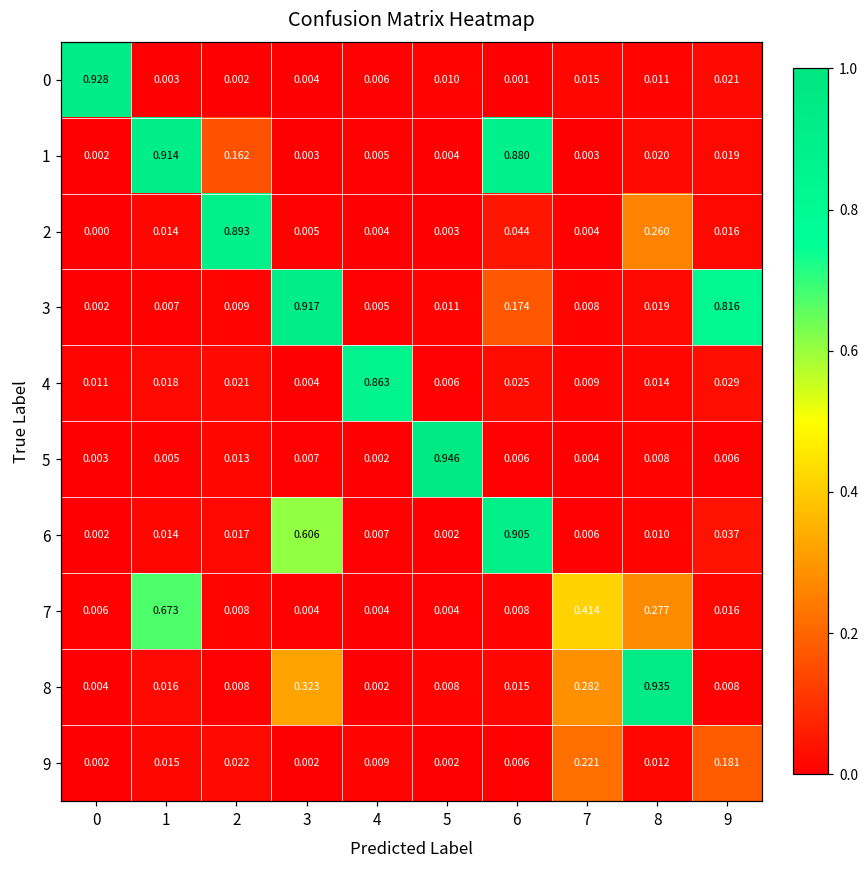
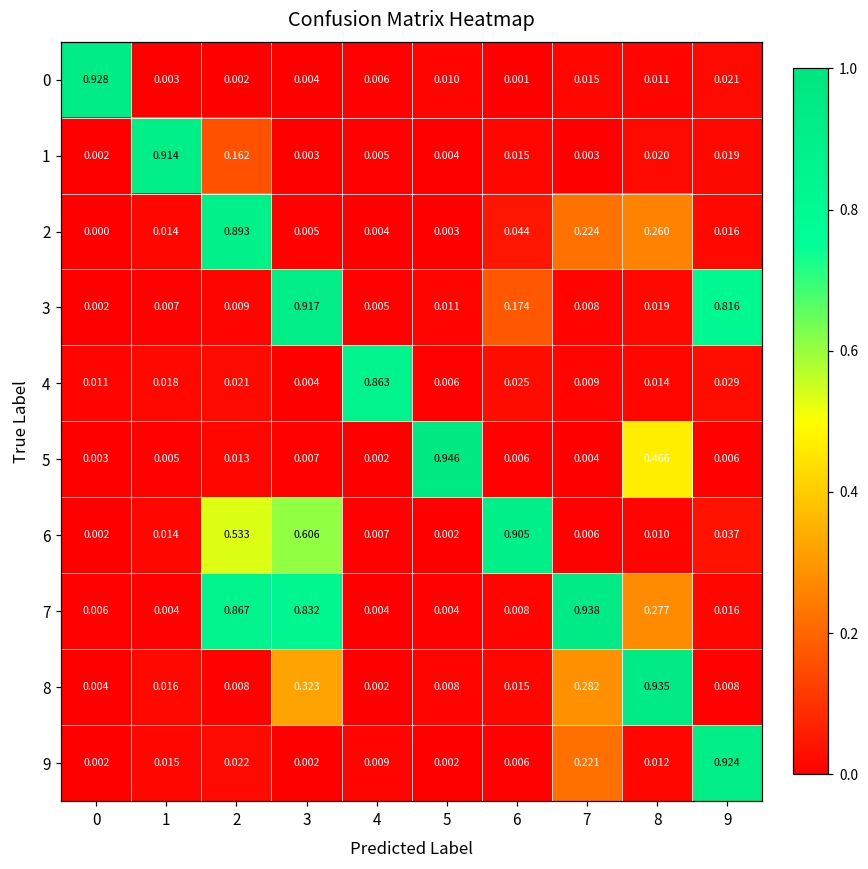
  {
    "0": {
      "0": 0.928,
      "1": 0.003,
      "2": 0.002,
      "3": 0.004,
      "4": 0.006,
      "5": 0.010,
      "6": 0.001,
      "7": 0.015,
      "8": 0.011,
      "9": 0.021
    },
    "1": {
      "0": 0.002,
      "1": 0.914,
      "2": 0.162,
      "3": 0.003,
      "4": 0.005,
      "5": 0.004,
-     "6": 0.880,
+     "6": 0.015,
      "7": 0.003,
      "8": 0.020,
      "9": 0.019
    },
    "2": {
      "0": 0.000,
      "1": 0.014,
      "2": 0.893,
      "3": 0.005,
      "4": 0.004,
      "5": 0.003,
      "6": 0.044,
-     "7": 0.004,
+     "7": 0.224,
      "8": 0.260,
      "9": 0.016
    },
    "3": {
      "0": 0.002,
      "1": 0.007,
      "2": 0.009,
      "3": 0.917,
      "4": 0.005,
      "5": 0.011,
      "6": 0.174,
      "7": 0.008,
      "8": 0.019,
      "9": 0.816
    },
    "4": {
      "0": 0.011,
      "1": 0.018,
      "2": 0.021,
      "3": 0.004,
      "4": 0.863,
      "5": 0.006,
      "6": 0.025,
      "7": 0.009,
      "8": 0.014,
      "9": 0.029
    },
    "5": {
      "0": 0.003,
      "1": 0.005,
      "2": 0.013,
      "3": 0.007,
      "4": 0.002,
      "5": 0.946,
      "6": 0.006,
      "7": 0.004,
-     "8": 0.008,
+     "8": 0.466,
      "9": 0.006
    },
    "6": {
      "0": 0.002,
      "1": 0.014,
-     "2": 0.017,
+     "2": 0.533,
      "3": 0.606,
      "4": 0.007,
      "5": 0.002,
      "6": 0.905,
      "7": 0.006,
      "8": 0.010,
      "9": 0.037
    },
    "7": {
      "0": 0.006,
-     "1": 0.673,
-     "2": 0.008,
-     "3": 0.004,
+     "1": 0.004,
+     "2": 0.867,
+     "3": 0.832,
      "4": 0.004,
      "5": 0.004,
      "6": 0.008,
-     "7": 0.414,
+     "7": 0.938,
      "8": 0.277,
      "9": 0.016
    },
    "8": {
      "0": 0.004,
      "1": 0.016,
      "2": 0.008,
      "3": 0.323,
      "4": 0.002,
      "5": 0.008,
      "6": 0.015,
      "7": 0.282,
      "8": 0.935,
      "9": 0.008
    },
    "9": {
      "0": 0.002,
      "1": 0.015,
      "2": 0.022,
      "3": 0.002,
      "4": 0.009,
      "5": 0.002,
      "6": 0.006,
      "7": 0.221,
      "8": 0.012,
-     "9": 0.181
+     "9": 0.924
    }
  }
